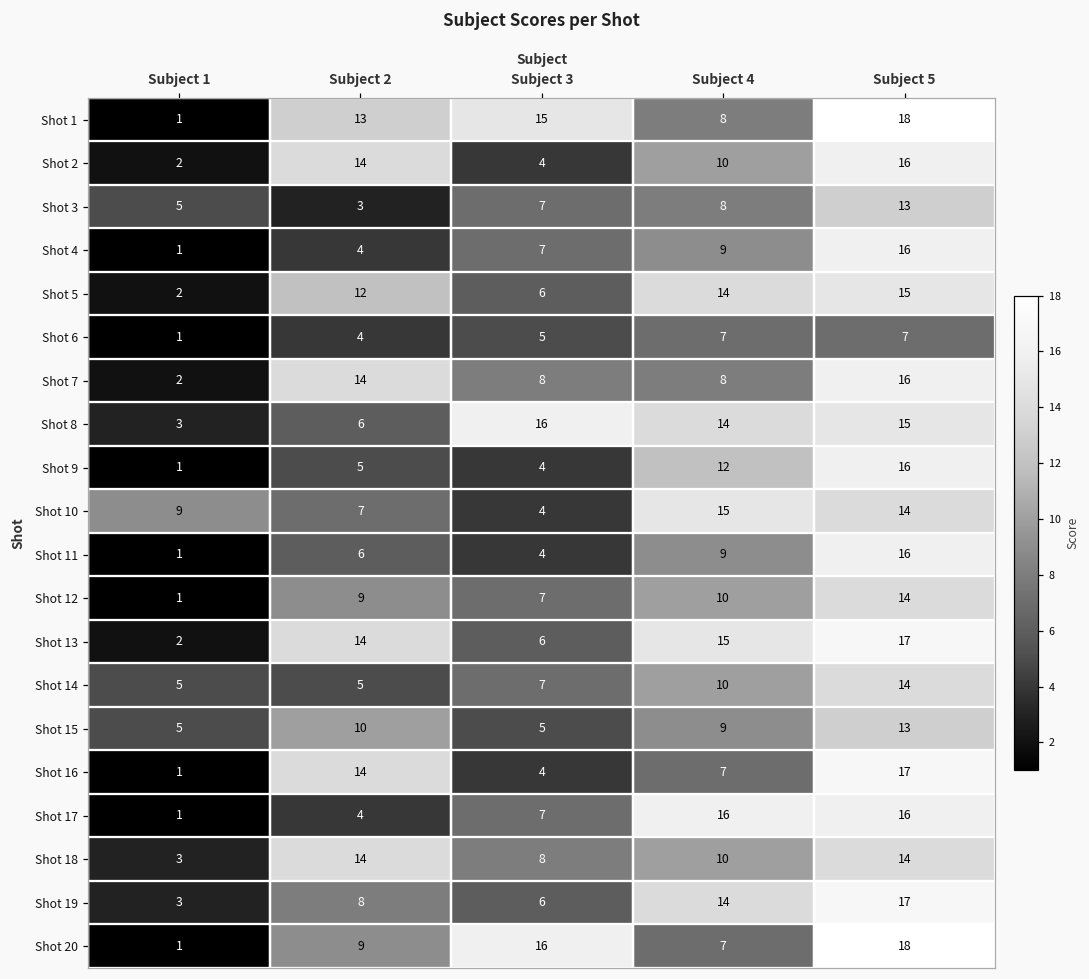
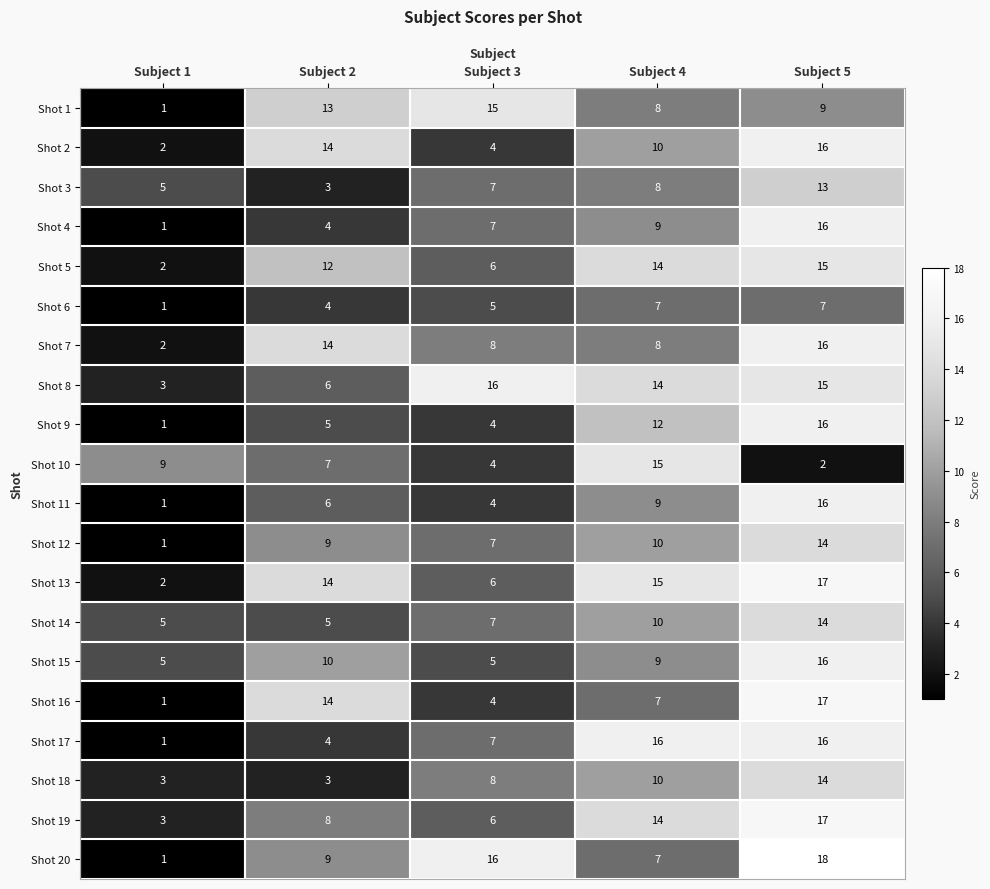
  {
    "Shot 1": {
      "Subject 1": 1,
      "Subject 2": 13,
      "Subject 3": 15,
      "Subject 4": 8,
-     "Subject 5": 18
+     "Subject 5": 9
    },
    "Shot 2": {
      "Subject 1": 2,
      "Subject 2": 14,
      "Subject 3": 4,
      "Subject 4": 10,
      "Subject 5": 16
    },
    "Shot 3": {
      "Subject 1": 5,
      "Subject 2": 3,
      "Subject 3": 7,
      "Subject 4": 8,
      "Subject 5": 13
    },
    "Shot 4": {
      "Subject 1": 1,
      "Subject 2": 4,
      "Subject 3": 7,
      "Subject 4": 9,
      "Subject 5": 16
    },
    "Shot 5": {
      "Subject 1": 2,
      "Subject 2": 12,
      "Subject 3": 6,
      "Subject 4": 14,
      "Subject 5": 15
    },
    "Shot 6": {
      "Subject 1": 1,
      "Subject 2": 4,
      "Subject 3": 5,
      "Subject 4": 7,
      "Subject 5": 7
    },
    "Shot 7": {
      "Subject 1": 2,
      "Subject 2": 14,
      "Subject 3": 8,
      "Subject 4": 8,
      "Subject 5": 16
    },
    "Shot 8": {
      "Subject 1": 3,
      "Subject 2": 6,
      "Subject 3": 16,
      "Subject 4": 14,
      "Subject 5": 15
    },
    "Shot 9": {
      "Subject 1": 1,
      "Subject 2": 5,
      "Subject 3": 4,
      "Subject 4": 12,
      "Subject 5": 16
    },
    "Shot 10": {
      "Subject 1": 9,
      "Subject 2": 7,
      "Subject 3": 4,
      "Subject 4": 15,
-     "Subject 5": 14
+     "Subject 5": 2
    },
    "Shot 11": {
      "Subject 1": 1,
      "Subject 2": 6,
      "Subject 3": 4,
      "Subject 4": 9,
      "Subject 5": 16
    },
    "Shot 12": {
      "Subject 1": 1,
      "Subject 2": 9,
      "Subject 3": 7,
      "Subject 4": 10,
      "Subject 5": 14
    },
    "Shot 13": {
      "Subject 1": 2,
      "Subject 2": 14,
      "Subject 3": 6,
      "Subject 4": 15,
      "Subject 5": 17
    },
    "Shot 14": {
      "Subject 1": 5,
      "Subject 2": 5,
      "Subject 3": 7,
      "Subject 4": 10,
      "Subject 5": 14
    },
    "Shot 15": {
      "Subject 1": 5,
      "Subject 2": 10,
      "Subject 3": 5,
      "Subject 4": 9,
-     "Subject 5": 13
+     "Subject 5": 16
    },
    "Shot 16": {
      "Subject 1": 1,
      "Subject 2": 14,
      "Subject 3": 4,
      "Subject 4": 7,
      "Subject 5": 17
    },
    "Shot 17": {
      "Subject 1": 1,
      "Subject 2": 4,
      "Subject 3": 7,
      "Subject 4": 16,
      "Subject 5": 16
    },
    "Shot 18": {
      "Subject 1": 3,
-     "Subject 2": 14,
+     "Subject 2": 3,
      "Subject 3": 8,
      "Subject 4": 10,
      "Subject 5": 14
    },
    "Shot 19": {
      "Subject 1": 3,
      "Subject 2": 8,
      "Subject 3": 6,
      "Subject 4": 14,
      "Subject 5": 17
    },
    "Shot 20": {
      "Subject 1": 1,
      "Subject 2": 9,
      "Subject 3": 16,
      "Subject 4": 7,
      "Subject 5": 18
    }
  }
